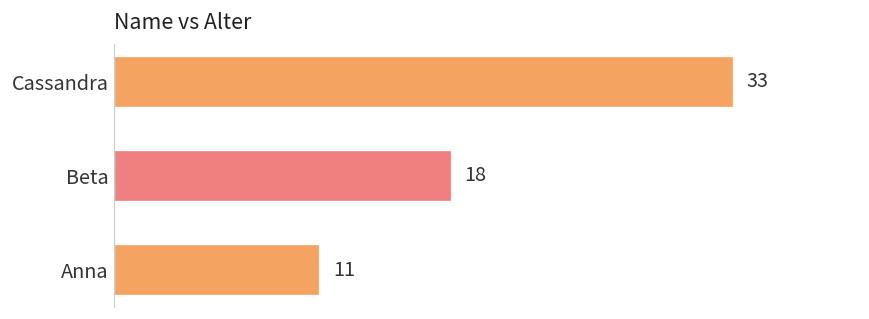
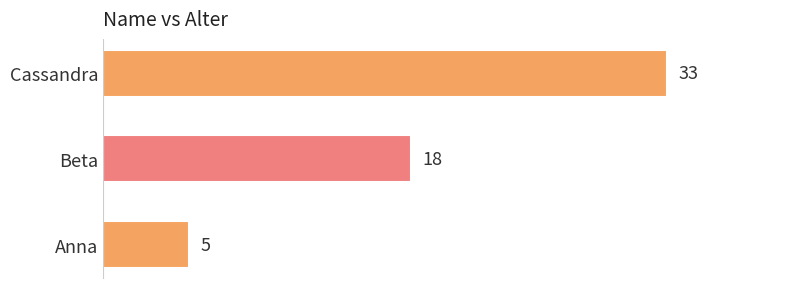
  {
    "Cassandra": 33,
    "Beta": 18,
-   "Anna": 11
+   "Anna": 5
  }
